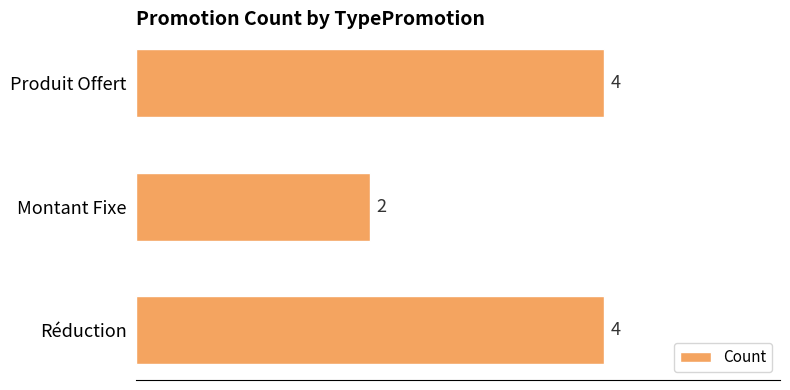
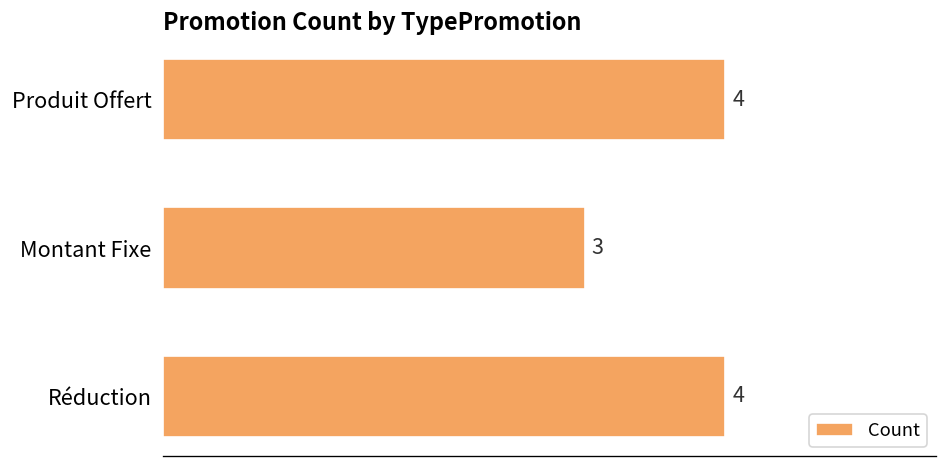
  {
    "Produit Offert": 4,
-   "Montant Fixe": 2,
+   "Montant Fixe": 3,
    "Réduction": 4
  }
